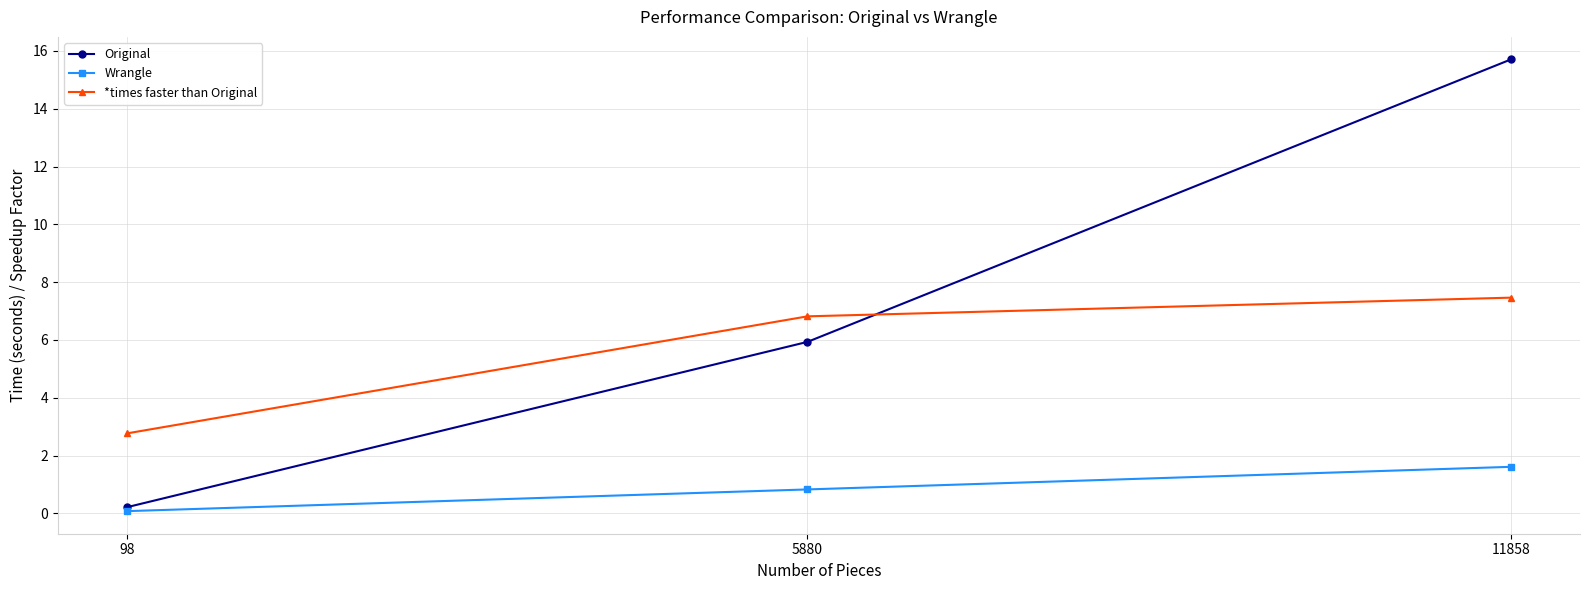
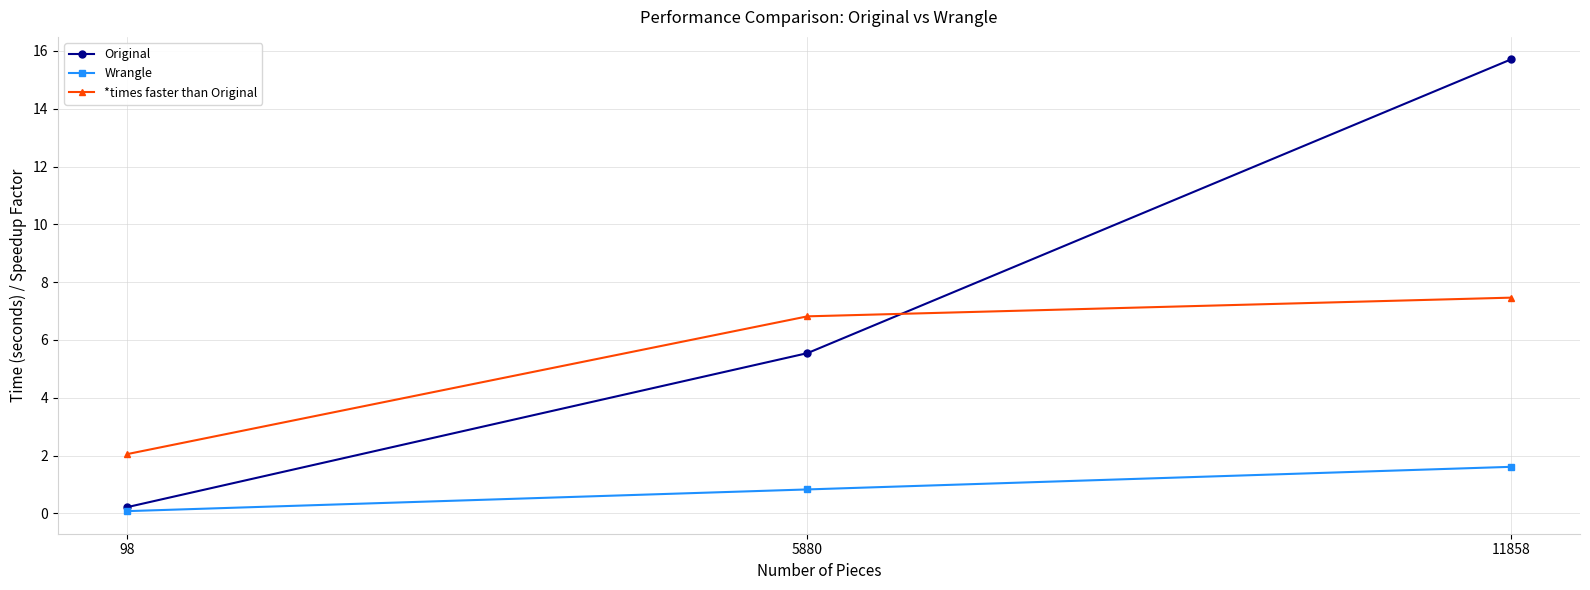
  {
    "Original": {
      "98": 0.2,
-     "5880": 5.9,
+     "5880": 5.5,
      "11858": 15.7
    },
    "Wrangle": {
      "98": 0.1,
      "5880": 0.8,
      "11858": 1.6
    },
    "*times faster than Original": {
-     "98": 2.8,
+     "98": 2.1,
      "5880": 6.8,
      "11858": 7.5
    }
  }
